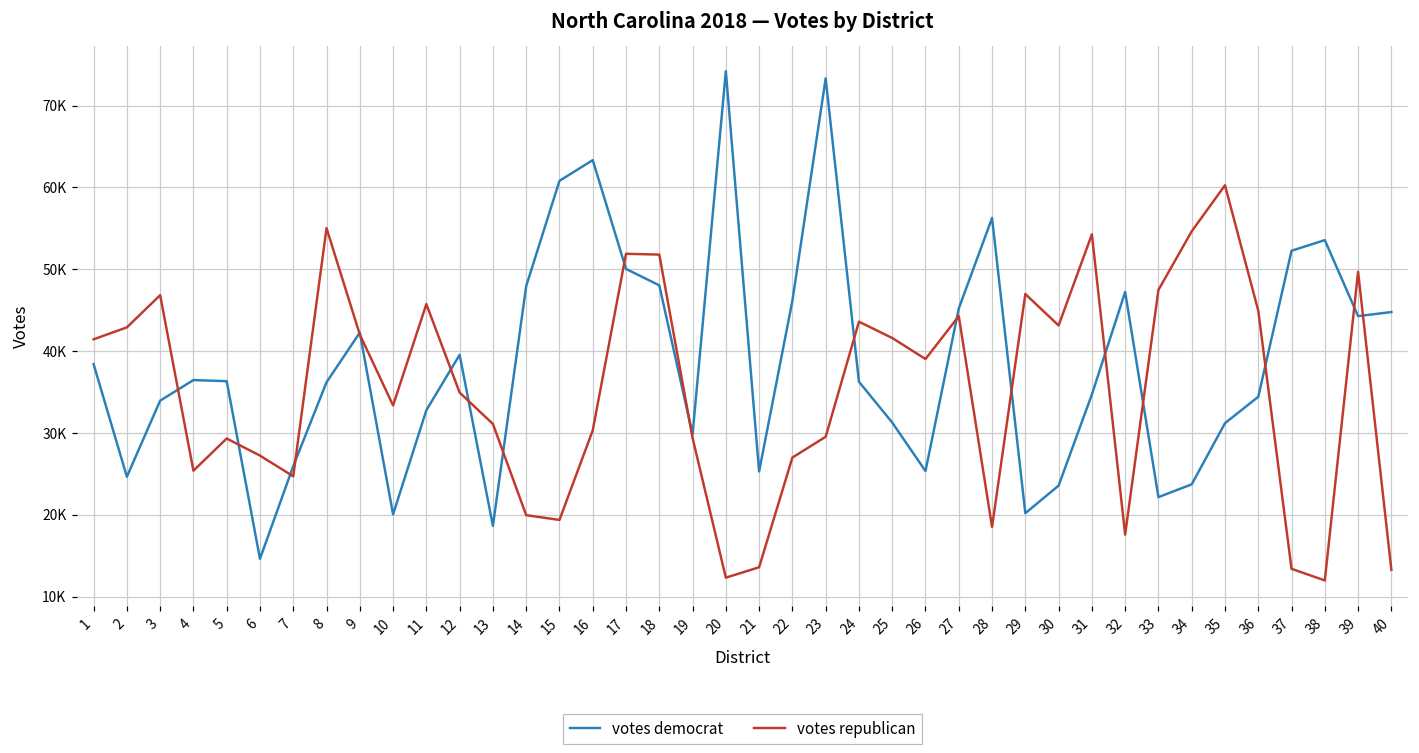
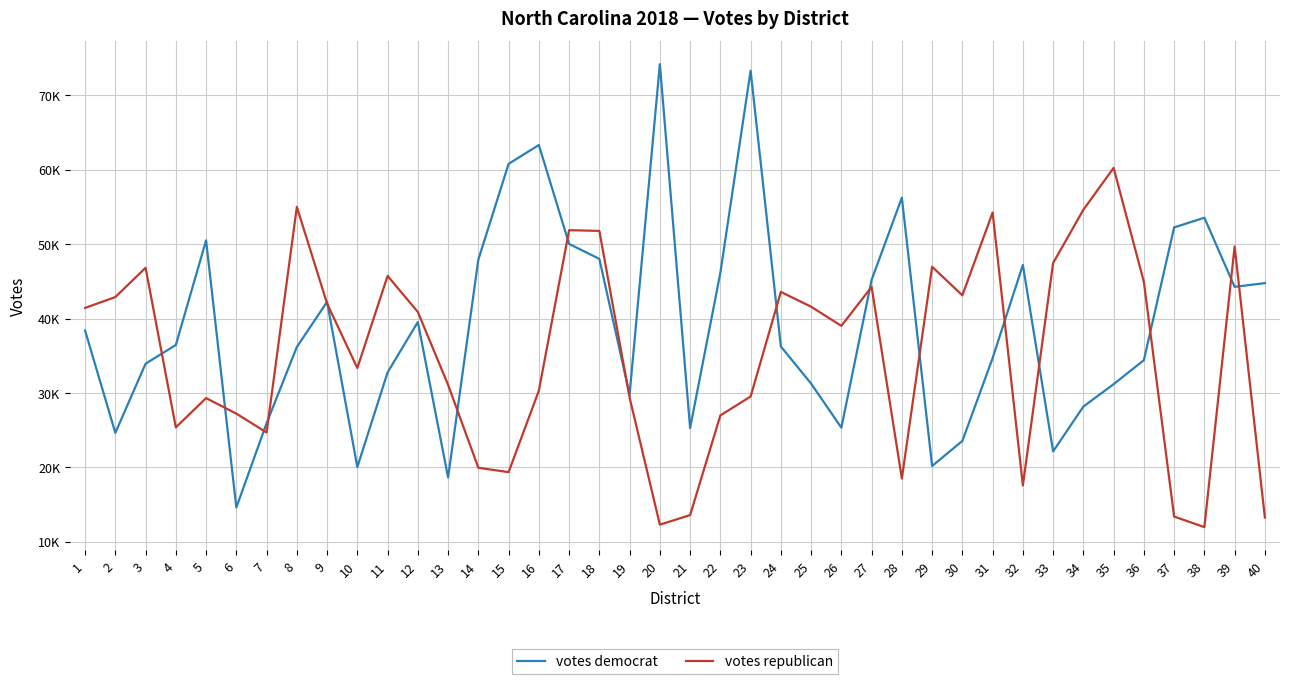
  {
    "votes democrat": {
      "1": 38000,
      "2": 25000,
      "3": 34000,
      "4": 36000,
-     "5": 36000,
+     "5": 51000,
      "6": 15000,
      "7": 26000,
      "8": 36000,
      "10": 20000,
      "11": 33000,
      "12": 40000,
      "13": 19000,
      "14": 48000,
      "15": 61000,
      "16": 63000,
      "17": 50000,
      "18": 48000,
      "19": 30000,
      "20": 74000,
      "21": 25000,
      "22": 46000,
      "23": 73000,
      "24": 36000,
      "25": 31000,
      "26": 25000,
      "27": 45000,
      "28": 56000,
      "29": 20000,
      "30": 24000,
      "31": 35000,
      "32": 47000,
      "33": 22000,
-     "34": 24000,
+     "34": 28000,
      "35": 31000,
      "36": 34000,
      "37": 52000,
      "38": 54000,
      "39": 44000,
      "40": 45000
    },
    "votes republican": {
      "1": 41000,
      "2": 43000,
      "3": 47000,
      "4": 25000,
      "5": 29000,
      "6": 27000,
      "7": 25000,
      "8": 55000,
      "10": 33000,
      "11": 46000,
-     "12": 35000,
+     "12": 41000,
      "13": 31000,
      "14": 20000,
      "15": 19000,
      "16": 30000,
      "17": 52000,
      "18": 52000,
      "19": 29000,
      "20": 12000,
      "21": 14000,
      "22": 27000,
      "23": 30000,
      "24": 44000,
      "25": 42000,
      "26": 39000,
      "27": 44000,
      "28": 19000,
      "29": 47000,
      "30": 43000,
      "31": 54000,
      "32": 18000,
      "33": 47000,
      "34": 55000,
      "35": 60000,
      "36": 45000,
      "37": 13000,
      "38": 12000,
      "39": 50000,
      "40": 13000
    }
  }
